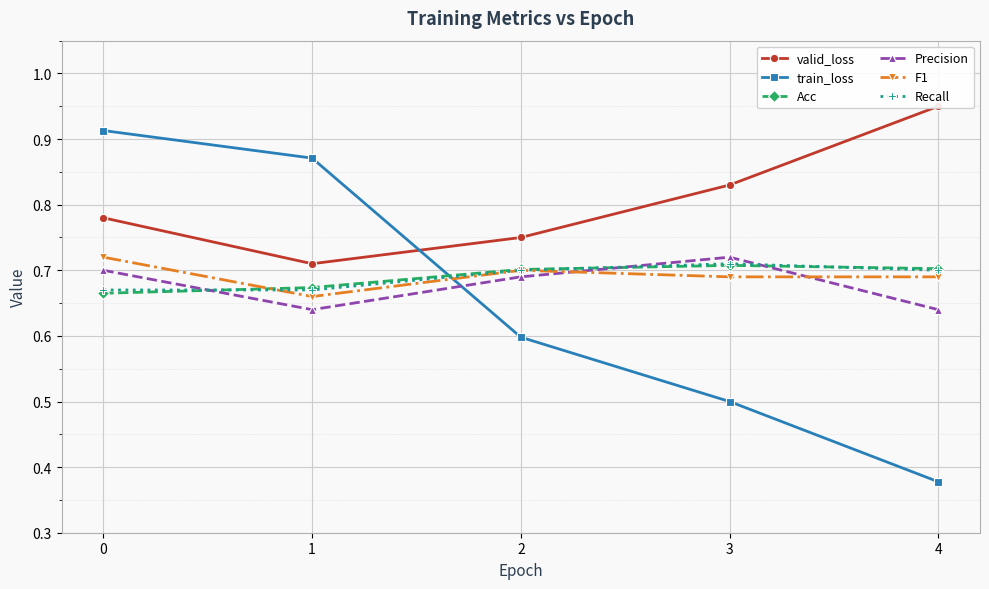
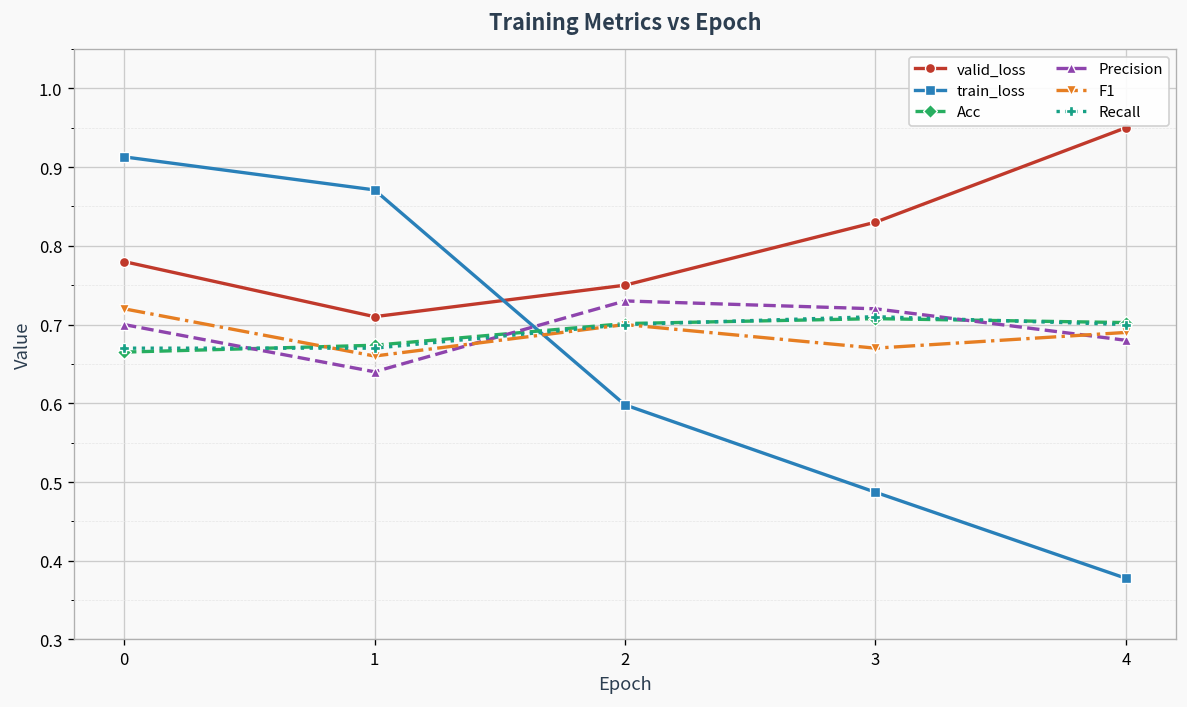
  {
    "valid_loss": {
      "0": 0.78,
      "1": 0.71,
      "2": 0.75,
      "3": 0.83
    },
    "train_loss": {
      "0": 0.91,
      "1": 0.87,
      "2": 0.60,
-     "3": 0.50,
+     "3": 0.49,
      "4": 0.38
    },
    "Precision": {
      "0": 0.70,
      "1": 0.64,
-     "2": 0.69,
+     "2": 0.73,
      "3": 0.72,
-     "4": 0.64
+     "4": 0.68
    },
    "F1": {
      "0": 0.72,
      "1": 0.66,
-     "3": 0.69,
+     "3": 0.67,
      "4": 0.69
    }
  }
